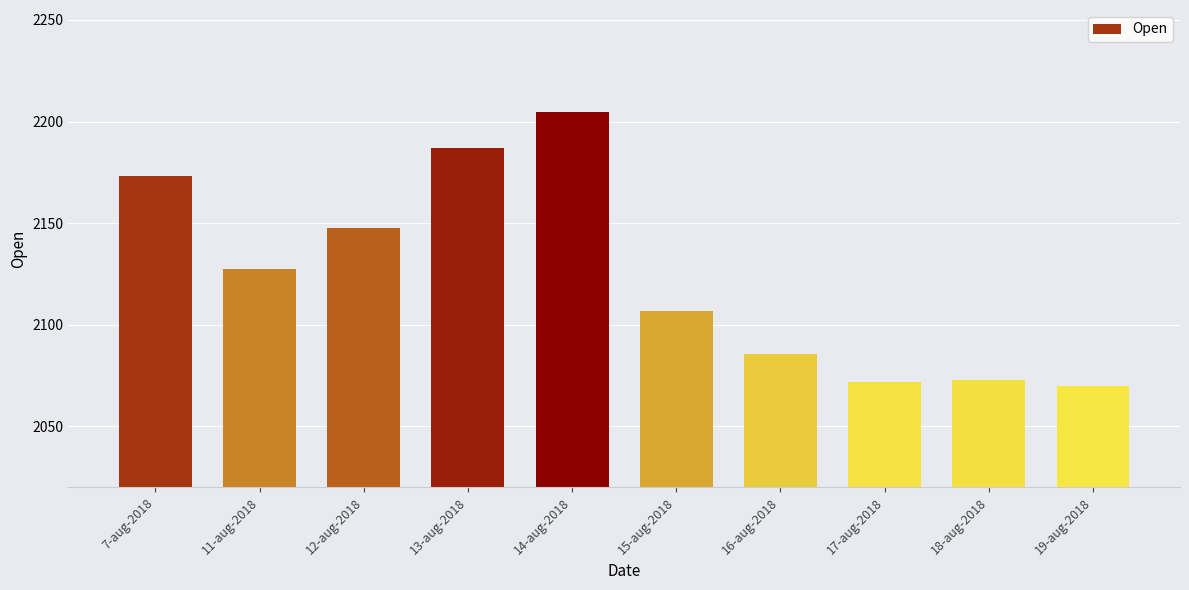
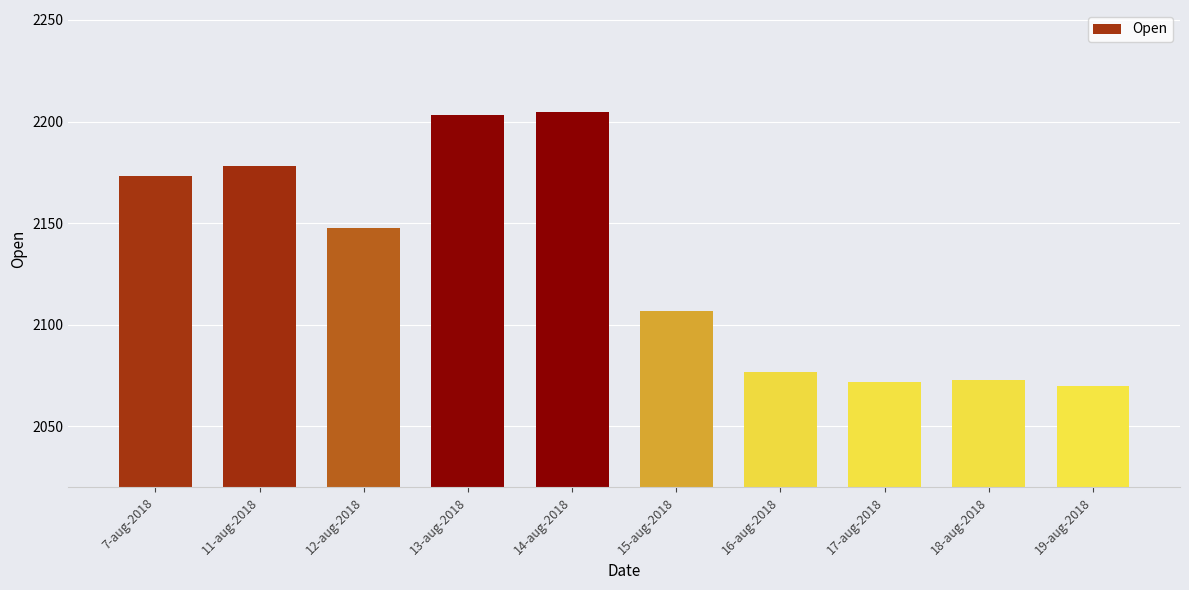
  {
    "7-aug-2018": 2173,
-   "11-aug-2018": 2128,
+   "11-aug-2018": 2178,
    "12-aug-2018": 2148,
-   "13-aug-2018": 2187,
+   "13-aug-2018": 2203,
    "14-aug-2018": 2205,
    "15-aug-2018": 2107,
-   "16-aug-2018": 2086,
+   "16-aug-2018": 2077,
    "17-aug-2018": 2072,
    "18-aug-2018": 2073,
    "19-aug-2018": 2070
  }
